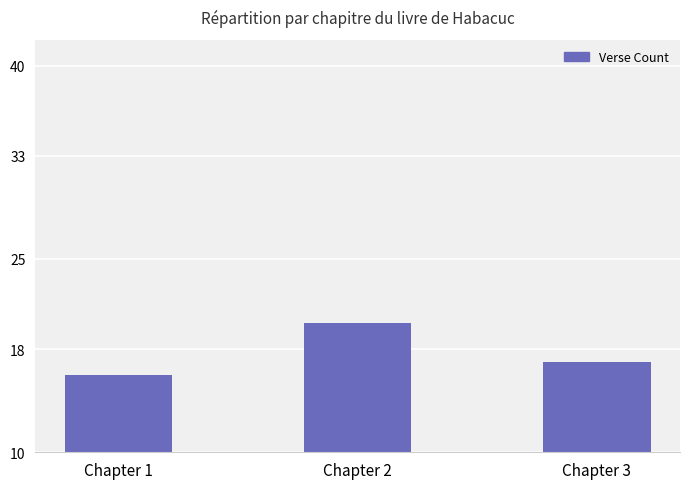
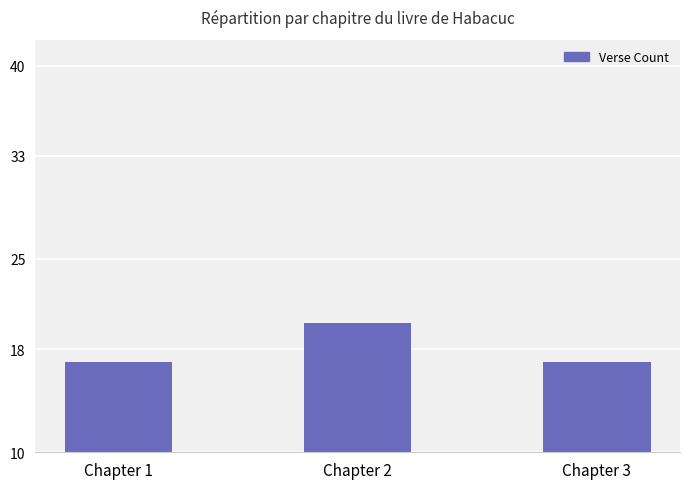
  {
-   "Chapter 1": 16,
+   "Chapter 1": 17,
    "Chapter 2": 20,
    "Chapter 3": 17
  }
